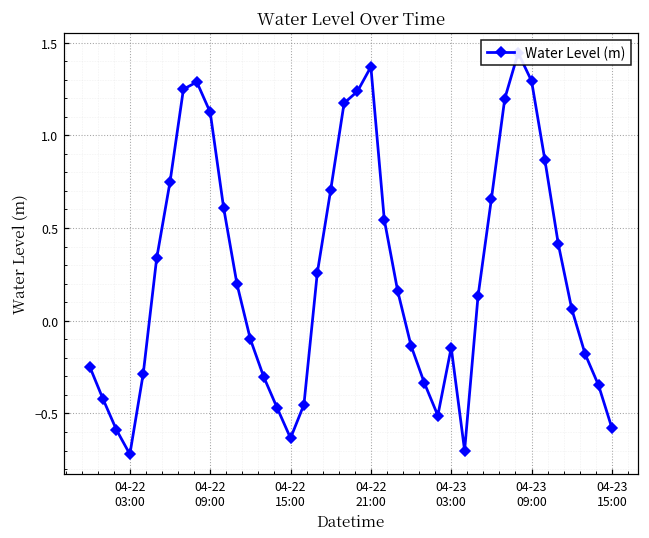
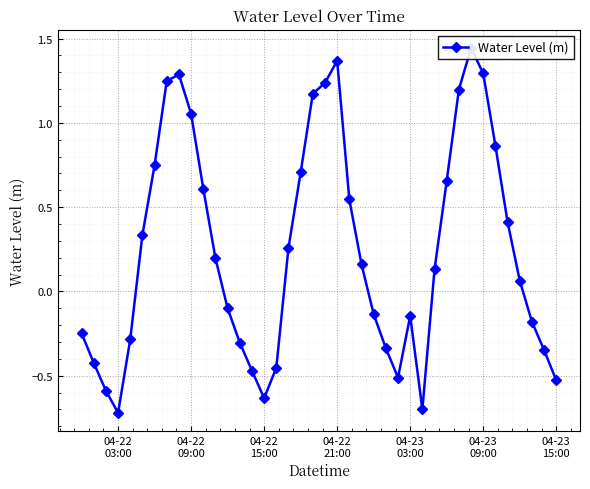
  {
    "04-22 03:00": -0.72,
-   "04-22 09:00": 1.12,
+   "04-22 09:00": 1.05,
    "04-22 15:00": -0.63,
    "04-22 21:00": 1.37,
    "04-23 03:00": -0.15,
    "04-23 09:00": 1.29,
-   "04-23 15:00": -0.58
+   "04-23 15:00": -0.53
  }
